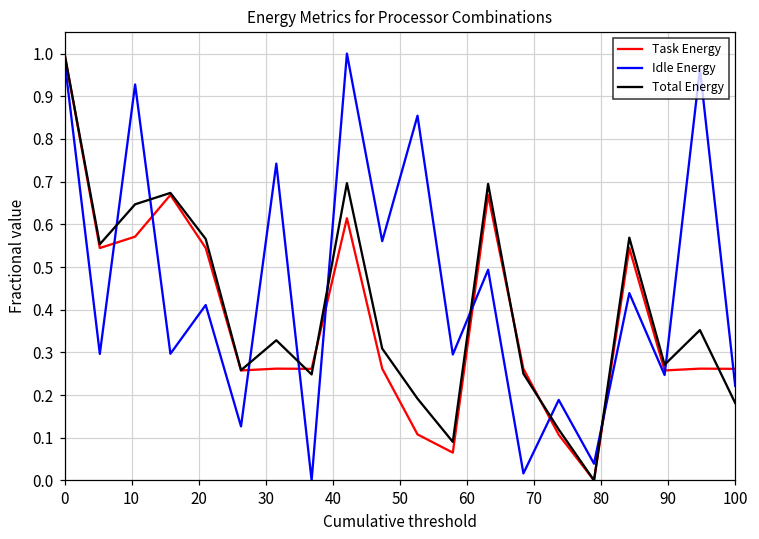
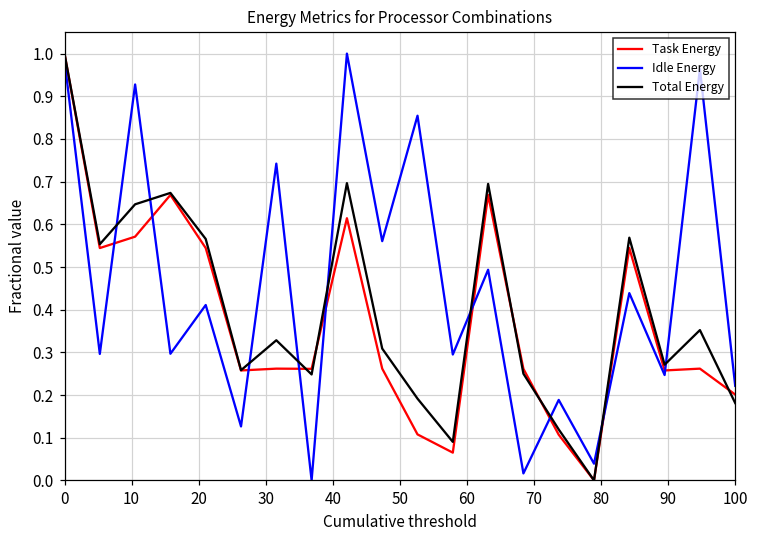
  {
    "Task Energy": {
-     "100": 0.26
+     "100": 0.20
    },
    "Idle Energy": {
      "0": 0.98,
      "100": 0.22
    },
    "Total Energy": {
      "100": 0.18
    }
  }
